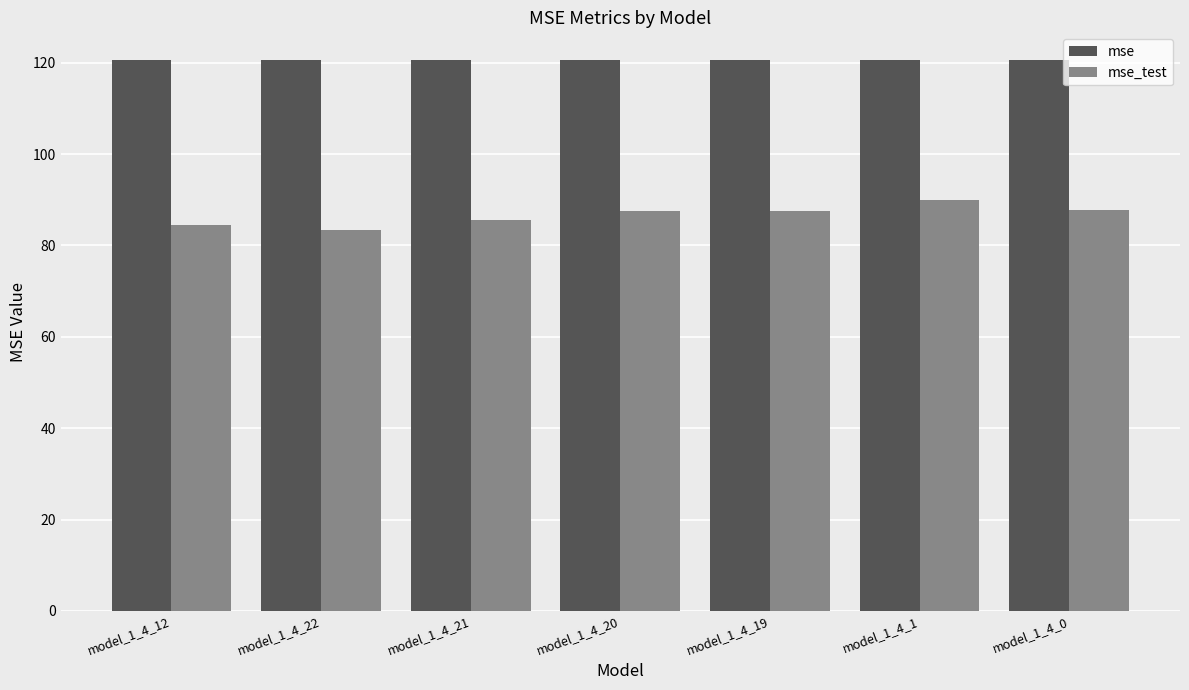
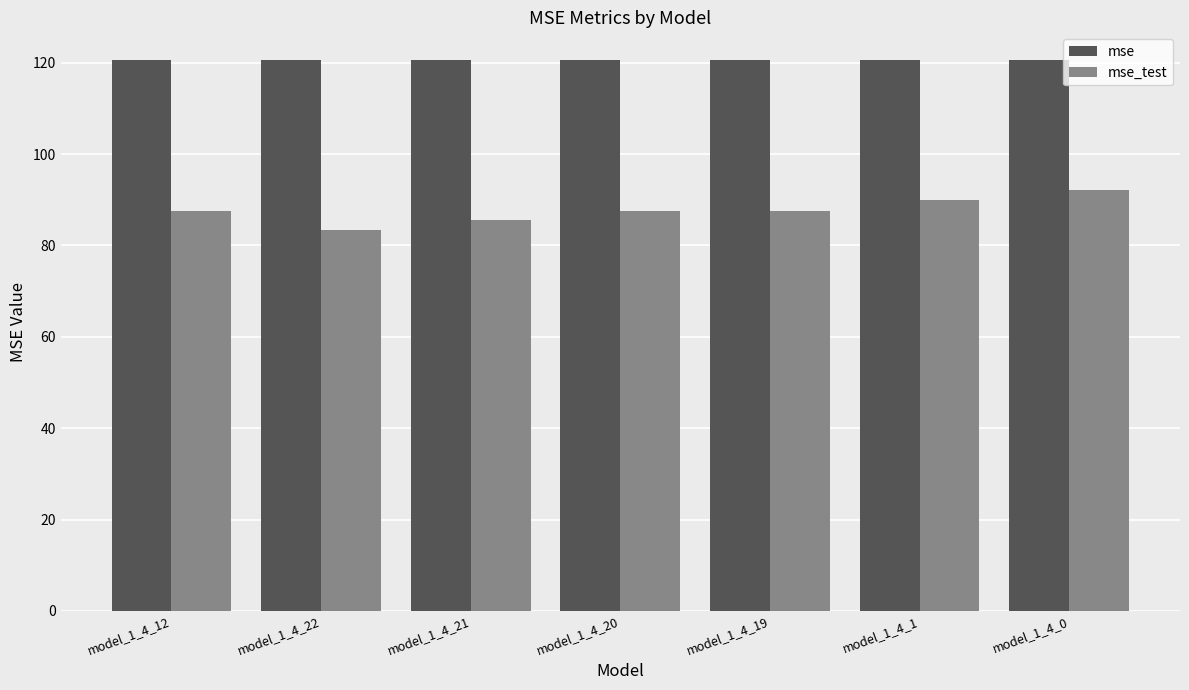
  {
    "mse": {
      "model_1_4_12": 121,
      "model_1_4_22": 121,
      "model_1_4_21": 121,
      "model_1_4_20": 121,
      "model_1_4_19": 121,
      "model_1_4_1": 121,
      "model_1_4_0": 121
    },
    "mse_test": {
-     "model_1_4_12": 84,
+     "model_1_4_12": 88,
      "model_1_4_22": 83,
      "model_1_4_21": 86,
      "model_1_4_20": 88,
      "model_1_4_19": 88,
      "model_1_4_1": 90,
-     "model_1_4_0": 88
+     "model_1_4_0": 92
    }
  }
